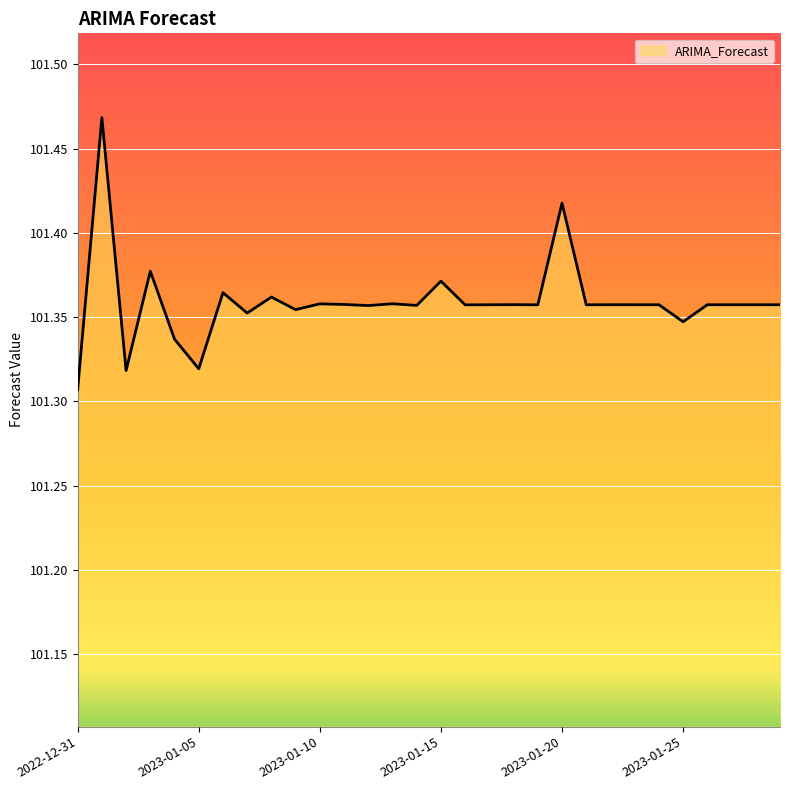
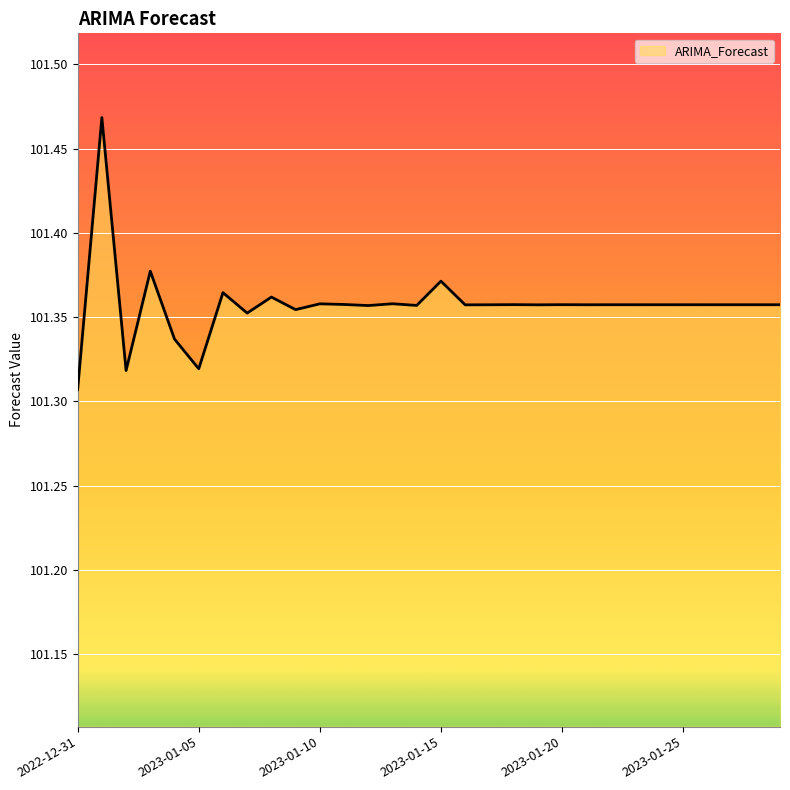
  {
    "2022-12-31": 101.307,
    "2023-01-05": 101.319,
    "2023-01-10": 101.358,
    "2023-01-15": 101.371,
-   "2023-01-20": 101.418,
-   "2023-01-25": 101.347
+   "2023-01-20": 101.357,
+   "2023-01-25": 101.357
  }
